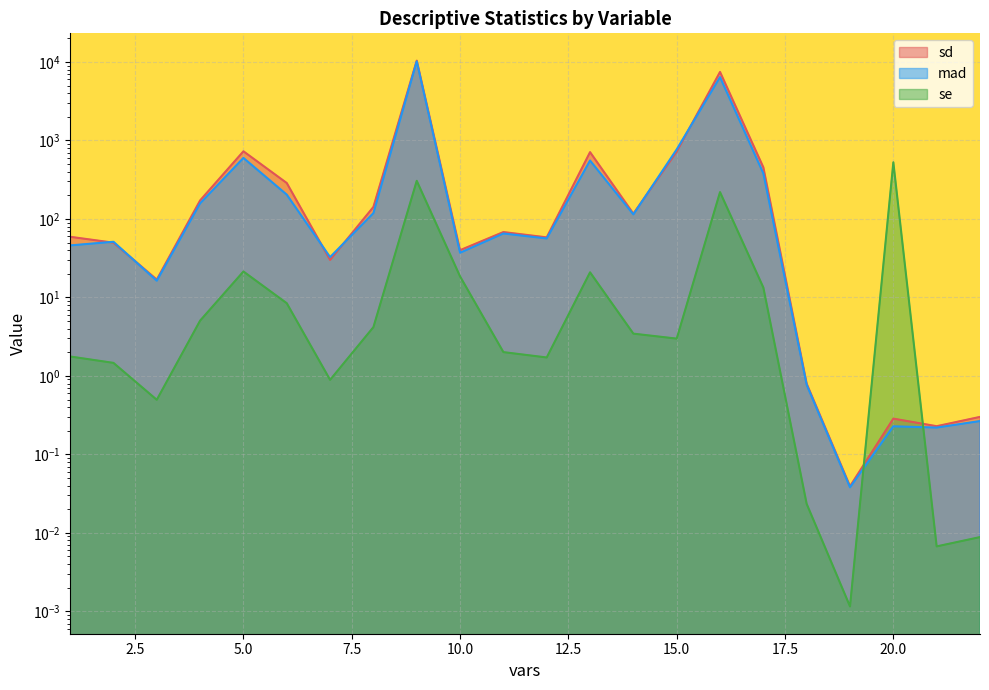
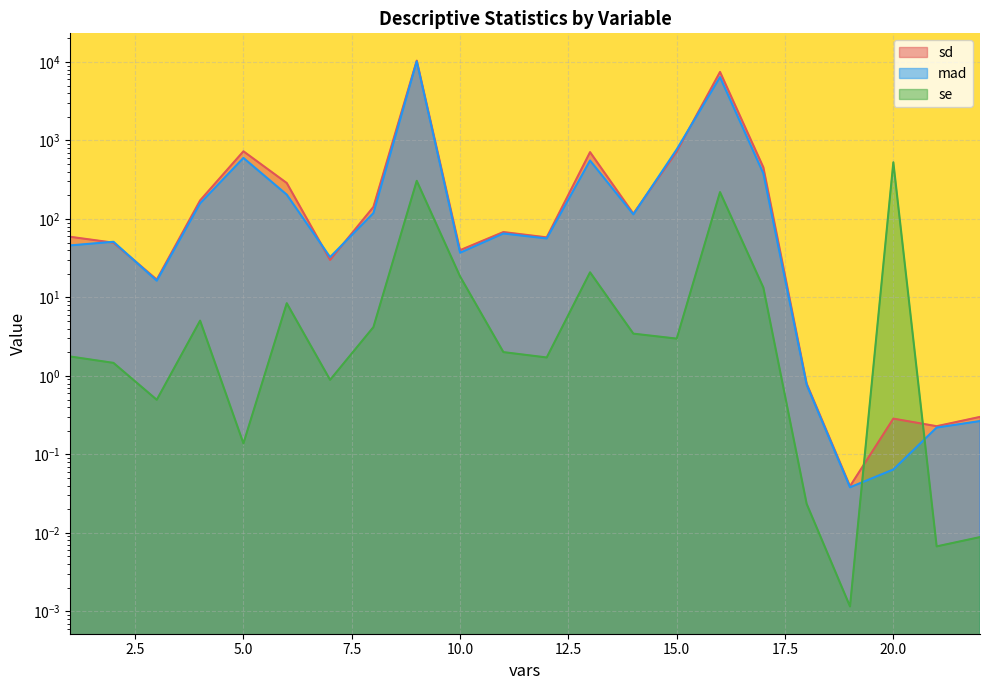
  {
    "sd": {
      "5.0": 700,
      "10.0": 40,
      "20.0": 0.29
    },
    "mad": {
      "5.0": 600,
      "10.0": 40,
-     "20.0": 0.23
+     "20.0": 0.06
    },
    "se": {
-     "5.0": 21,
+     "5.0": 0.14,
      "10.0": 19,
      "15.0": 3.0,
      "20.0": 500
    }
  }
